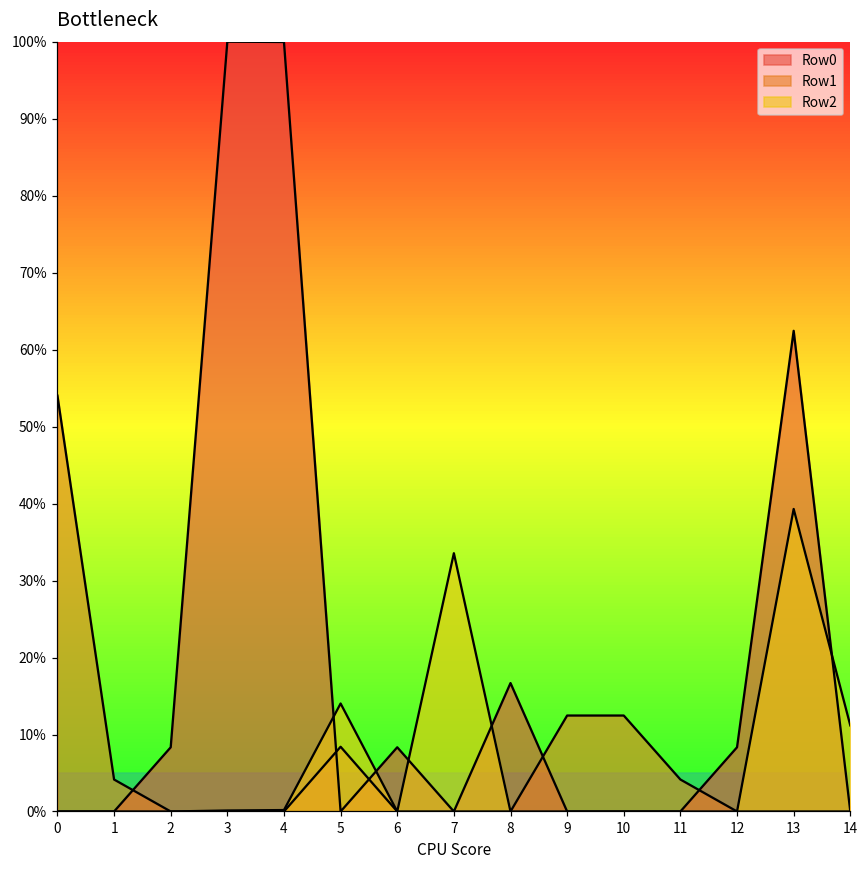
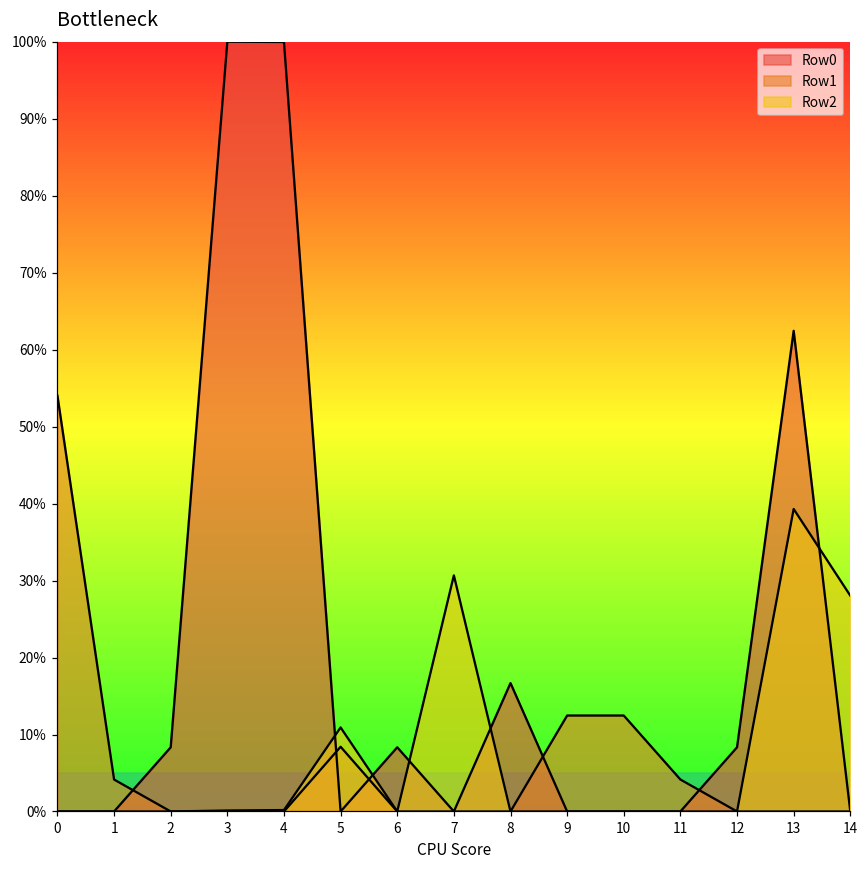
  {
    "Row2": {
-     "5": "14%",
-     "7": "34%",
+     "5": "11%",
+     "7": "31%",
      "13": "39%",
-     "14": "11%"
+     "14": "28%"
    }
  }
